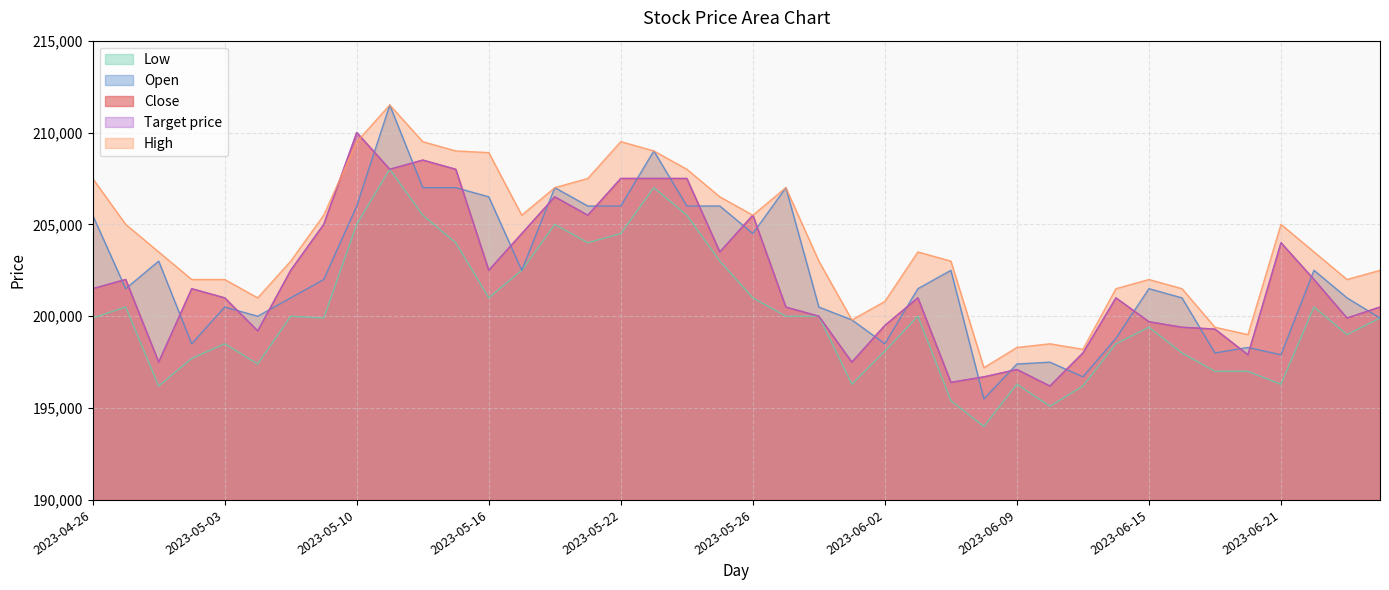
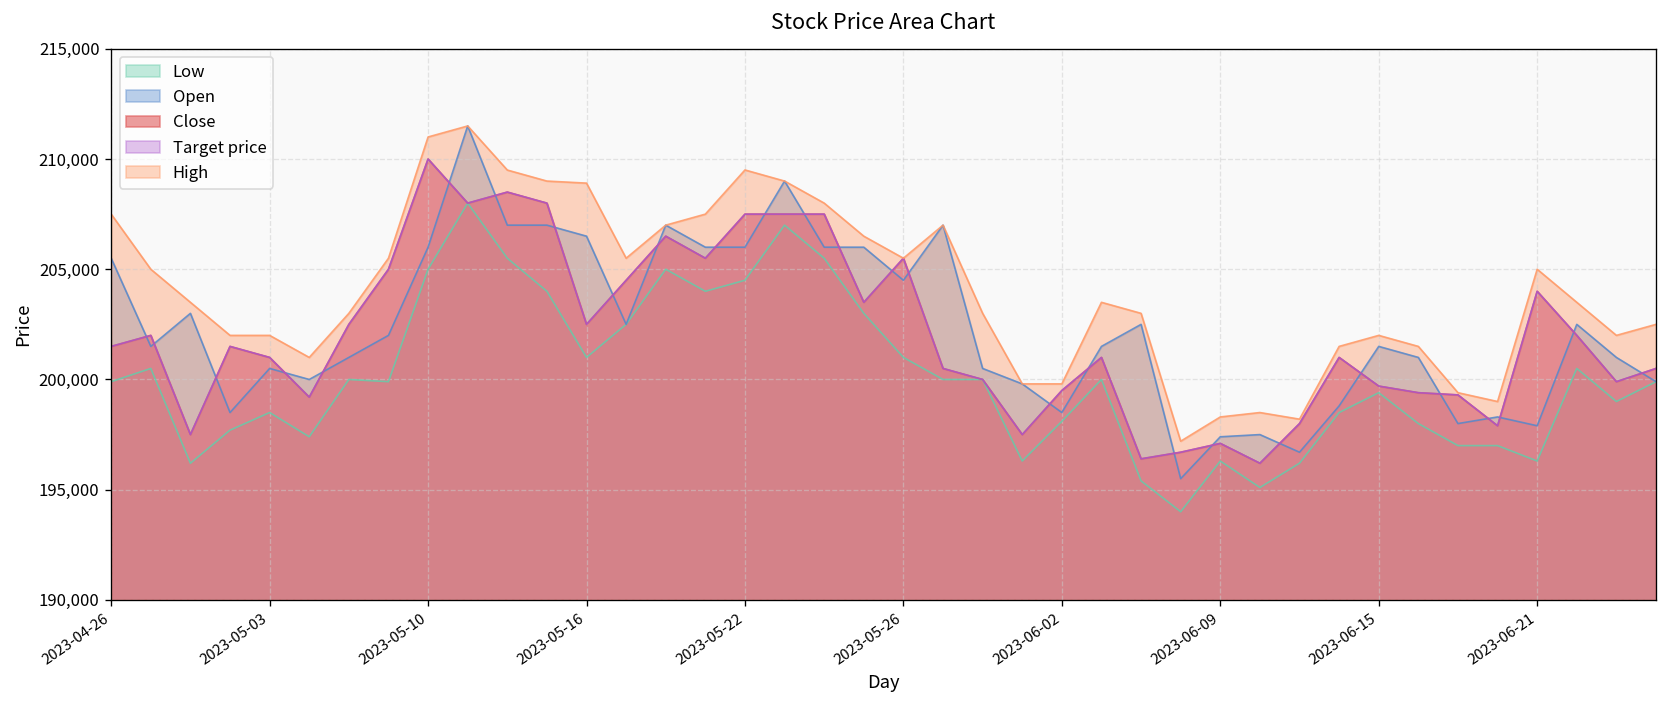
  {
    "High": {
      "2023-04-26": "207,500",
      "2023-05-03": "202,000",
-     "2023-05-10": "209,500",
+     "2023-05-10": "211,000",
      "2023-05-16": "208,900",
      "2023-05-22": "209,500",
-     "2023-06-02": "200,800",
+     "2023-06-02": "199,800",
      "2023-06-09": "198,300",
      "2023-06-15": "202,000",
      "2023-06-21": "205,000"
    }
  }
